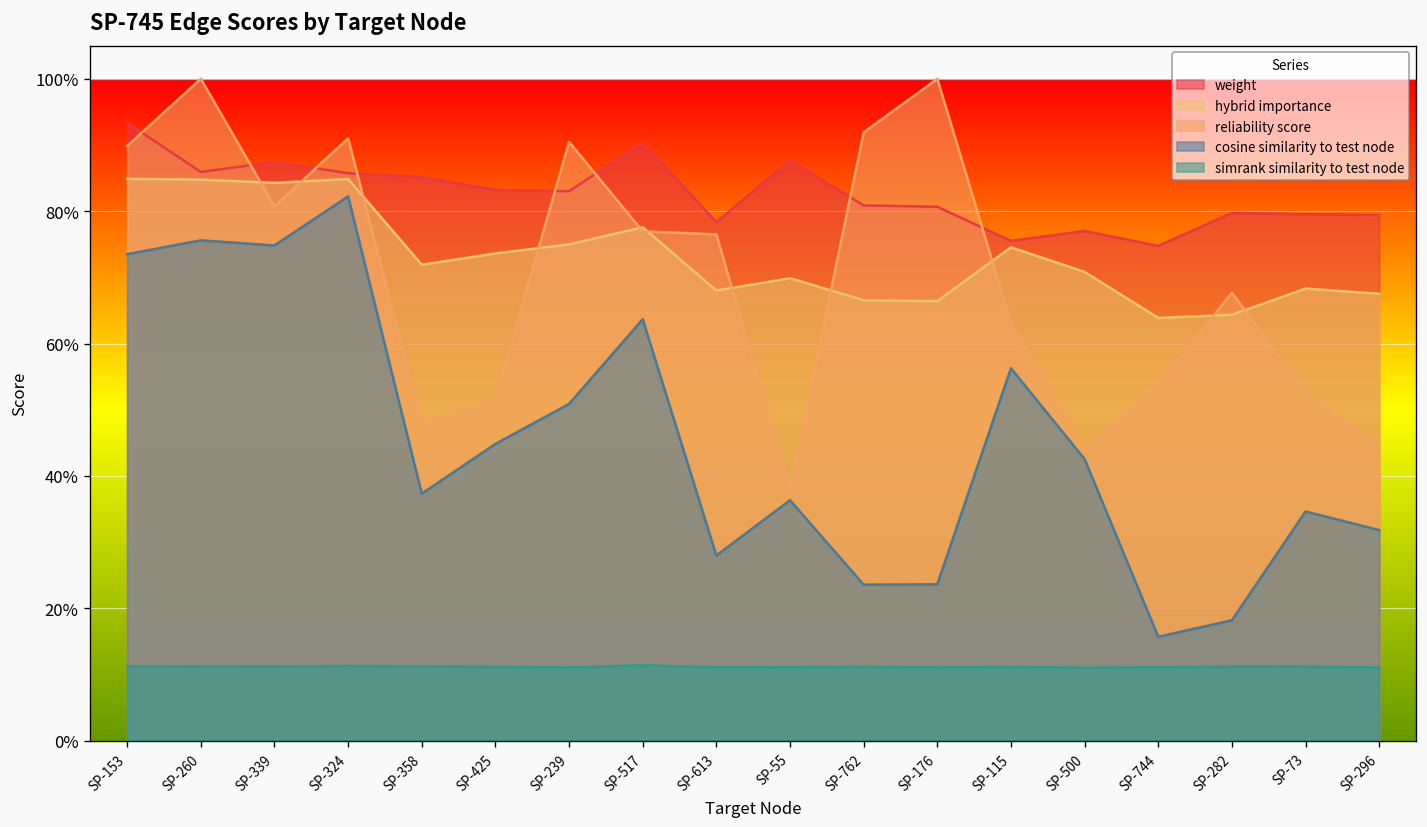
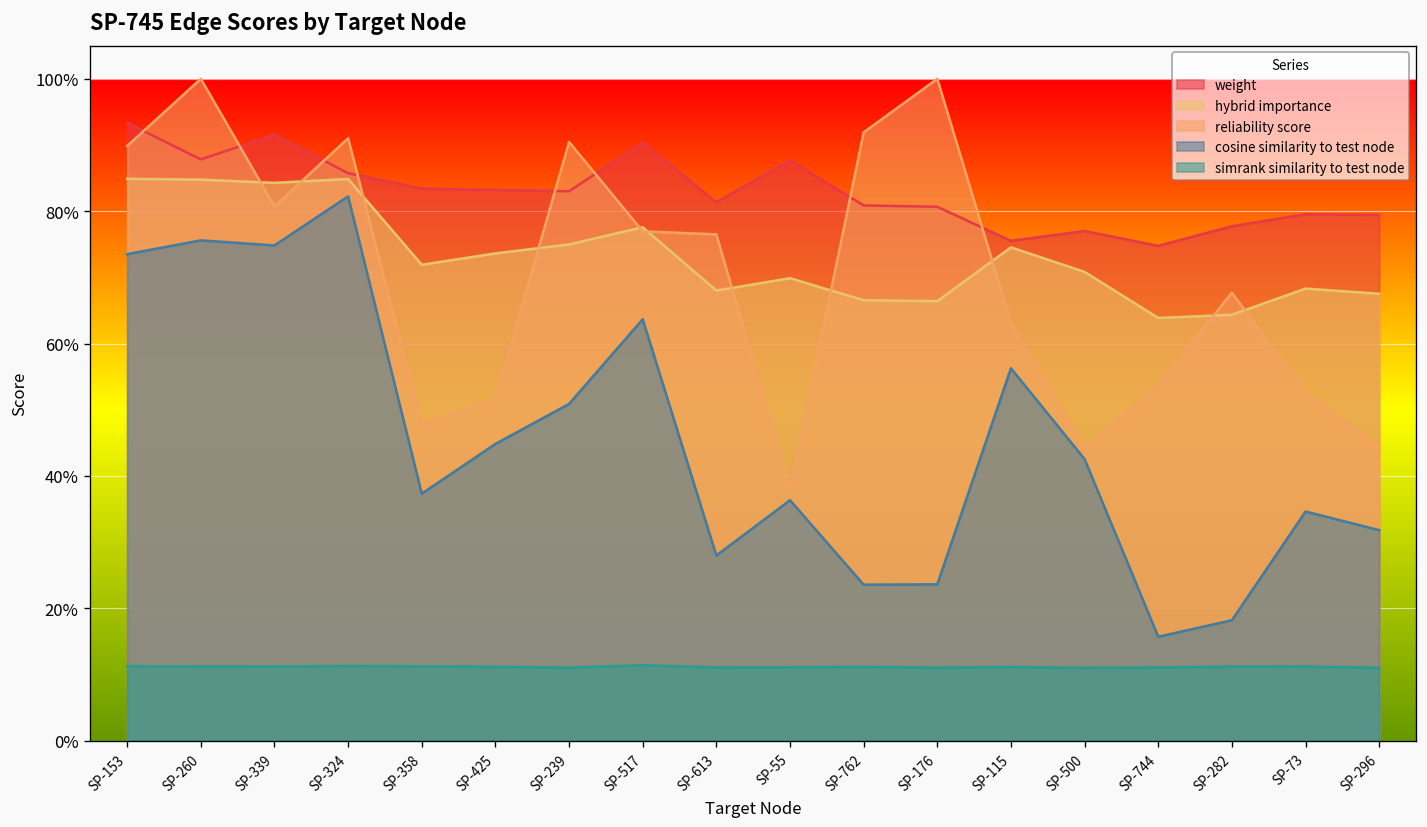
  {
    "weight": {
      "SP-153": "93%",
-     "SP-260": "86%",
-     "SP-339": "87%",
+     "SP-260": "88%",
+     "SP-339": "92%",
      "SP-324": "86%",
-     "SP-358": "85%",
+     "SP-358": "83%",
      "SP-425": "83%",
      "SP-239": "83%",
      "SP-517": "90%",
-     "SP-613": "78%",
+     "SP-613": "81%",
      "SP-55": "88%",
      "SP-762": "81%",
      "SP-176": "81%",
      "SP-115": "76%",
      "SP-500": "77%",
      "SP-744": "75%",
-     "SP-282": "80%",
+     "SP-282": "78%",
      "SP-73": "80%",
      "SP-296": "79%"
    }
  }
